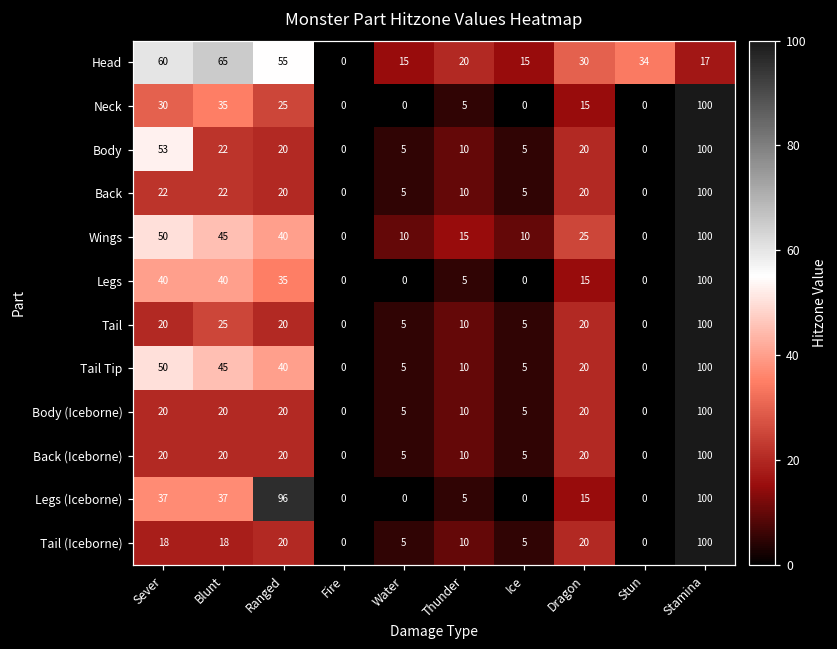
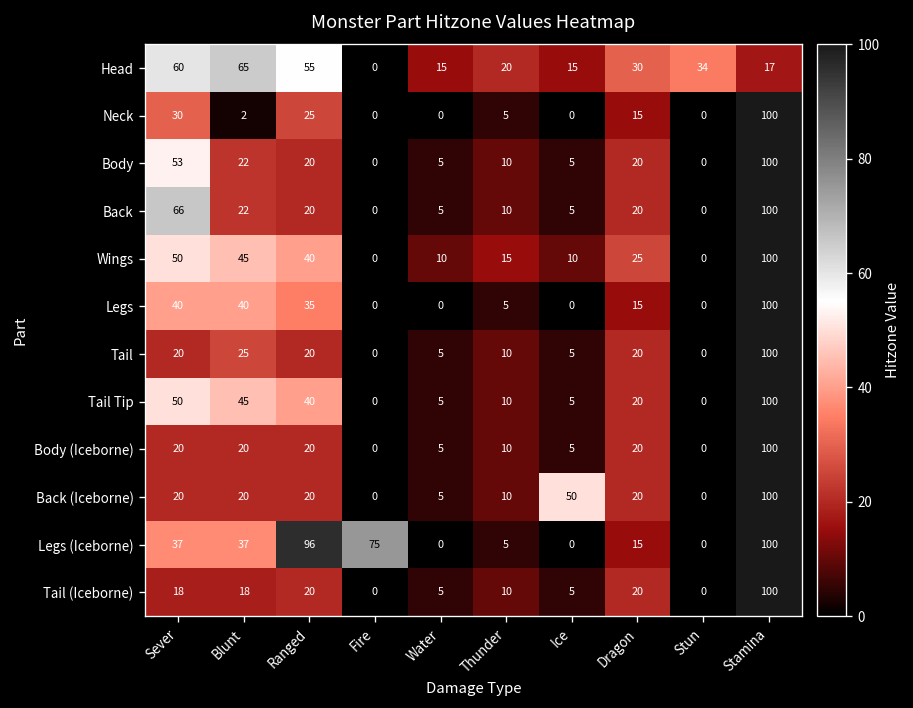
  {
    "Head": {
      "Sever": 60,
      "Blunt": 65,
      "Ranged": 55,
      "Fire": 0,
      "Water": 15,
      "Thunder": 20,
      "Ice": 15,
      "Dragon": 30,
      "Stun": 34,
      "Stamina": 17
    },
    "Neck": {
      "Sever": 30,
-     "Blunt": 35,
+     "Blunt": 2,
      "Ranged": 25,
      "Fire": 0,
      "Water": 0,
      "Thunder": 5,
      "Ice": 0,
      "Dragon": 15,
      "Stun": 0,
      "Stamina": 100
    },
    "Body": {
      "Sever": 53,
      "Blunt": 22,
      "Ranged": 20,
      "Fire": 0,
      "Water": 5,
      "Thunder": 10,
      "Ice": 5,
      "Dragon": 20,
      "Stun": 0,
      "Stamina": 100
    },
    "Back": {
-     "Sever": 22,
+     "Sever": 66,
      "Blunt": 22,
      "Ranged": 20,
      "Fire": 0,
      "Water": 5,
      "Thunder": 10,
      "Ice": 5,
      "Dragon": 20,
      "Stun": 0,
      "Stamina": 100
    },
    "Wings": {
      "Sever": 50,
      "Blunt": 45,
      "Ranged": 40,
      "Fire": 0,
      "Water": 10,
      "Thunder": 15,
      "Ice": 10,
      "Dragon": 25,
      "Stun": 0,
      "Stamina": 100
    },
    "Legs": {
      "Sever": 40,
      "Blunt": 40,
      "Ranged": 35,
      "Fire": 0,
      "Water": 0,
      "Thunder": 5,
      "Ice": 0,
      "Dragon": 15,
      "Stun": 0,
      "Stamina": 100
    },
    "Tail": {
      "Sever": 20,
      "Blunt": 25,
      "Ranged": 20,
      "Fire": 0,
      "Water": 5,
      "Thunder": 10,
      "Ice": 5,
      "Dragon": 20,
      "Stun": 0,
      "Stamina": 100
    },
    "Tail Tip": {
      "Sever": 50,
      "Blunt": 45,
      "Ranged": 40,
      "Fire": 0,
      "Water": 5,
      "Thunder": 10,
      "Ice": 5,
      "Dragon": 20,
      "Stun": 0,
      "Stamina": 100
    },
    "Body (Iceborne)": {
      "Sever": 20,
      "Blunt": 20,
      "Ranged": 20,
      "Fire": 0,
      "Water": 5,
      "Thunder": 10,
      "Ice": 5,
      "Dragon": 20,
      "Stun": 0,
      "Stamina": 100
    },
    "Back (Iceborne)": {
      "Sever": 20,
      "Blunt": 20,
      "Ranged": 20,
      "Fire": 0,
      "Water": 5,
      "Thunder": 10,
-     "Ice": 5,
+     "Ice": 50,
      "Dragon": 20,
      "Stun": 0,
      "Stamina": 100
    },
    "Legs (Iceborne)": {
      "Sever": 37,
      "Blunt": 37,
      "Ranged": 96,
-     "Fire": 0,
+     "Fire": 75,
      "Water": 0,
      "Thunder": 5,
      "Ice": 0,
      "Dragon": 15,
      "Stun": 0,
      "Stamina": 100
    },
    "Tail (Iceborne)": {
      "Sever": 18,
      "Blunt": 18,
      "Ranged": 20,
      "Fire": 0,
      "Water": 5,
      "Thunder": 10,
      "Ice": 5,
      "Dragon": 20,
      "Stun": 0,
      "Stamina": 100
    }
  }
